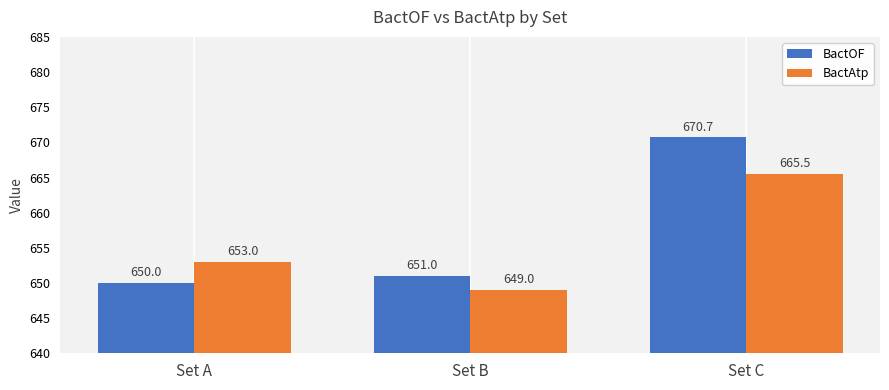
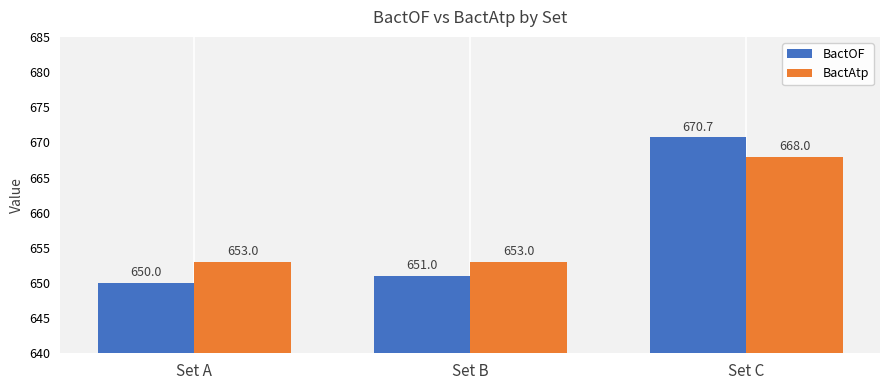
  {
    "BactOF": {
      "Set A": 650.0,
      "Set B": 651.0,
      "Set C": 670.7
    },
    "BactAtp": {
      "Set A": 653.0,
-     "Set B": 649.0,
-     "Set C": 665.5
+     "Set B": 653.0,
+     "Set C": 668.0
    }
  }
